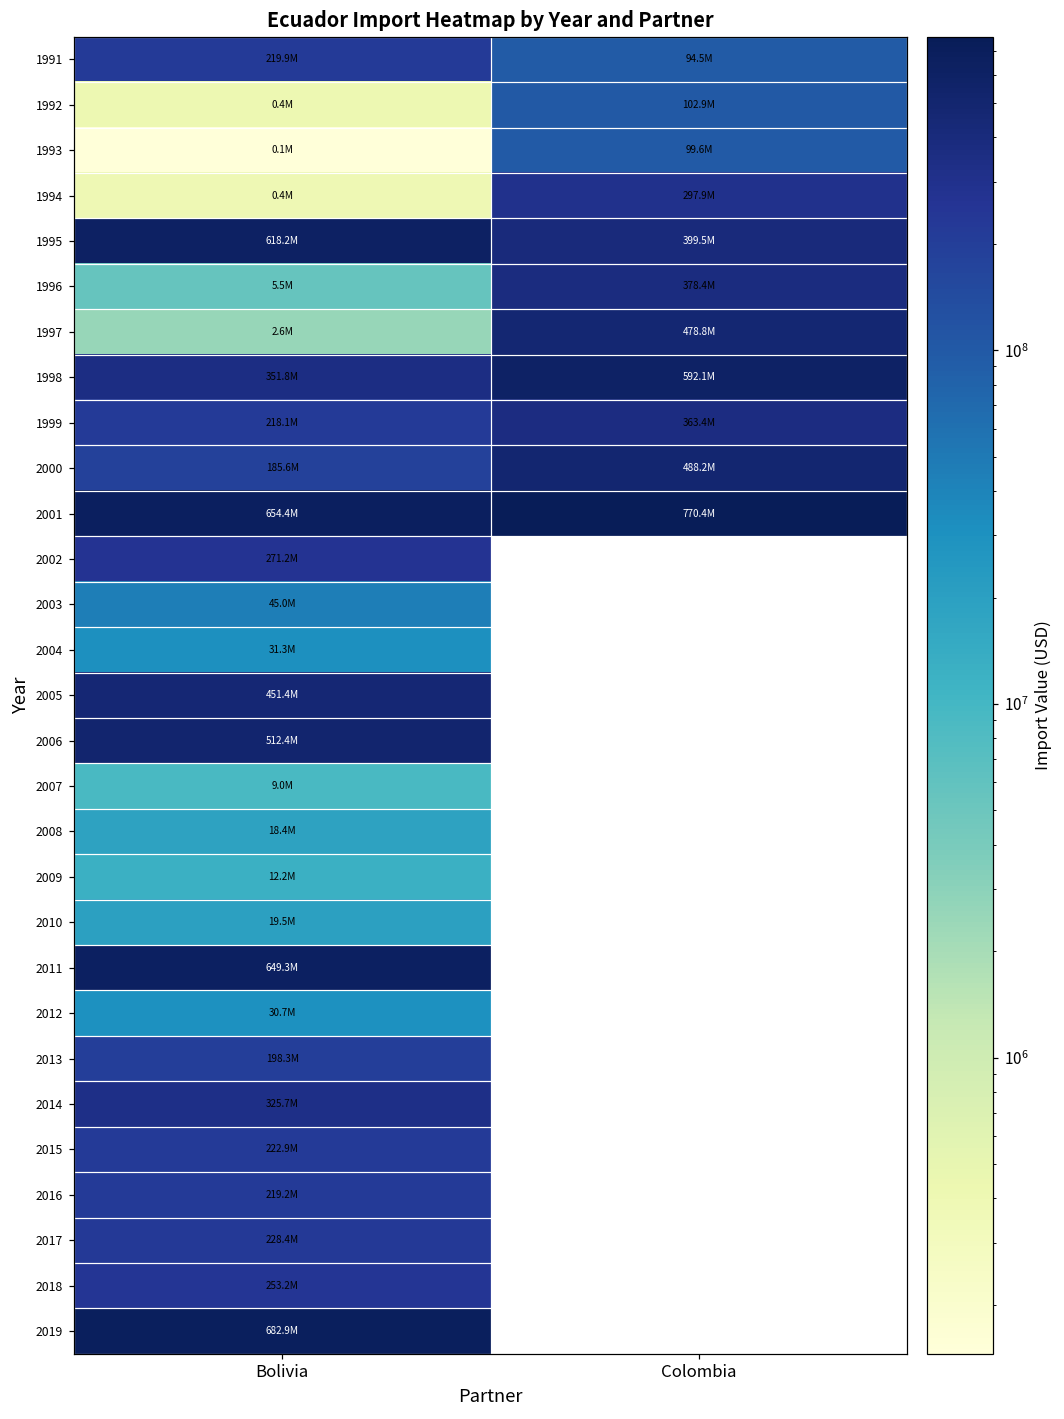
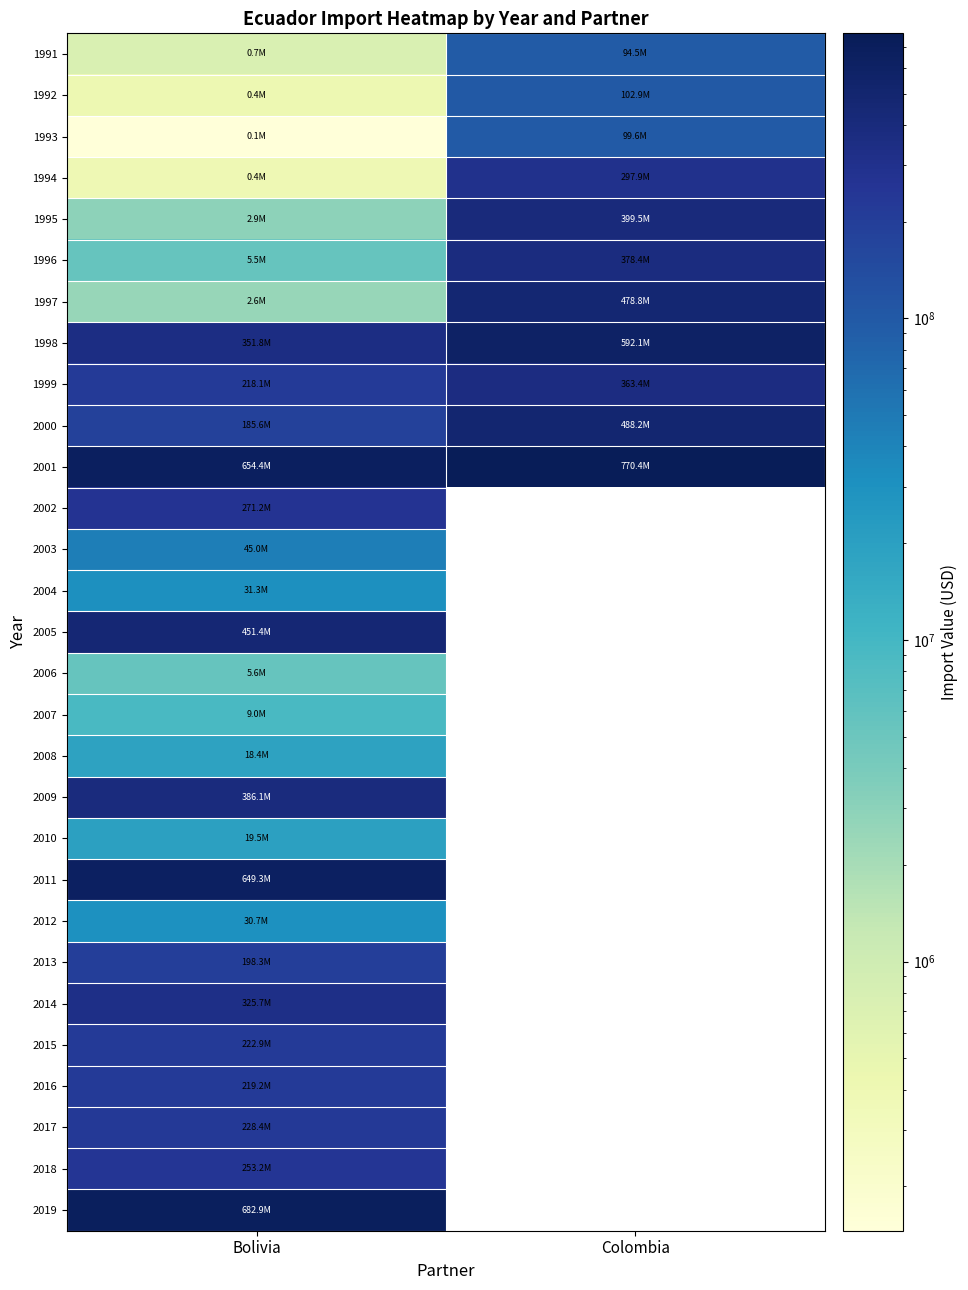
  {
    "1991": {
-     "Bolivia": "219.9M",
+     "Bolivia": "0.7M",
      "Colombia": "94.5M"
    },
    "1992": {
      "Bolivia": "0.4M",
      "Colombia": "102.9M"
    },
    "1993": {
      "Bolivia": "0.1M",
      "Colombia": "99.6M"
    },
    "1994": {
      "Bolivia": "0.4M",
      "Colombia": "297.9M"
    },
    "1995": {
-     "Bolivia": "618.2M",
+     "Bolivia": "2.9M",
      "Colombia": "399.5M"
    },
    "1996": {
      "Bolivia": "5.5M",
      "Colombia": "378.4M"
    },
    "1997": {
      "Bolivia": "2.6M",
      "Colombia": "478.8M"
    },
    "1998": {
      "Bolivia": "351.8M",
      "Colombia": "592.1M"
    },
    "1999": {
      "Bolivia": "218.1M",
      "Colombia": "363.4M"
    },
    "2000": {
      "Bolivia": "185.6M",
      "Colombia": "488.2M"
    },
    "2001": {
      "Bolivia": "654.4M",
      "Colombia": "770.4M"
    },
    "2002": {
      "Bolivia": "271.2M"
    },
    "2003": {
      "Bolivia": "45.0M"
    },
    "2004": {
      "Bolivia": "31.3M"
    },
    "2005": {
      "Bolivia": "451.4M"
    },
    "2006": {
-     "Bolivia": "512.4M"
+     "Bolivia": "5.6M"
    },
    "2007": {
      "Bolivia": "9.0M"
    },
    "2008": {
      "Bolivia": "18.4M"
    },
    "2009": {
-     "Bolivia": "12.2M"
+     "Bolivia": "386.1M"
    },
    "2010": {
      "Bolivia": "19.5M"
    },
    "2011": {
      "Bolivia": "649.3M"
    },
    "2012": {
      "Bolivia": "30.7M"
    },
    "2013": {
      "Bolivia": "198.3M"
    },
    "2014": {
      "Bolivia": "325.7M"
    },
    "2015": {
      "Bolivia": "222.9M"
    },
    "2016": {
      "Bolivia": "219.2M"
    },
    "2017": {
      "Bolivia": "228.4M"
    },
    "2018": {
      "Bolivia": "253.2M"
    },
    "2019": {
      "Bolivia": "682.9M"
    }
  }
